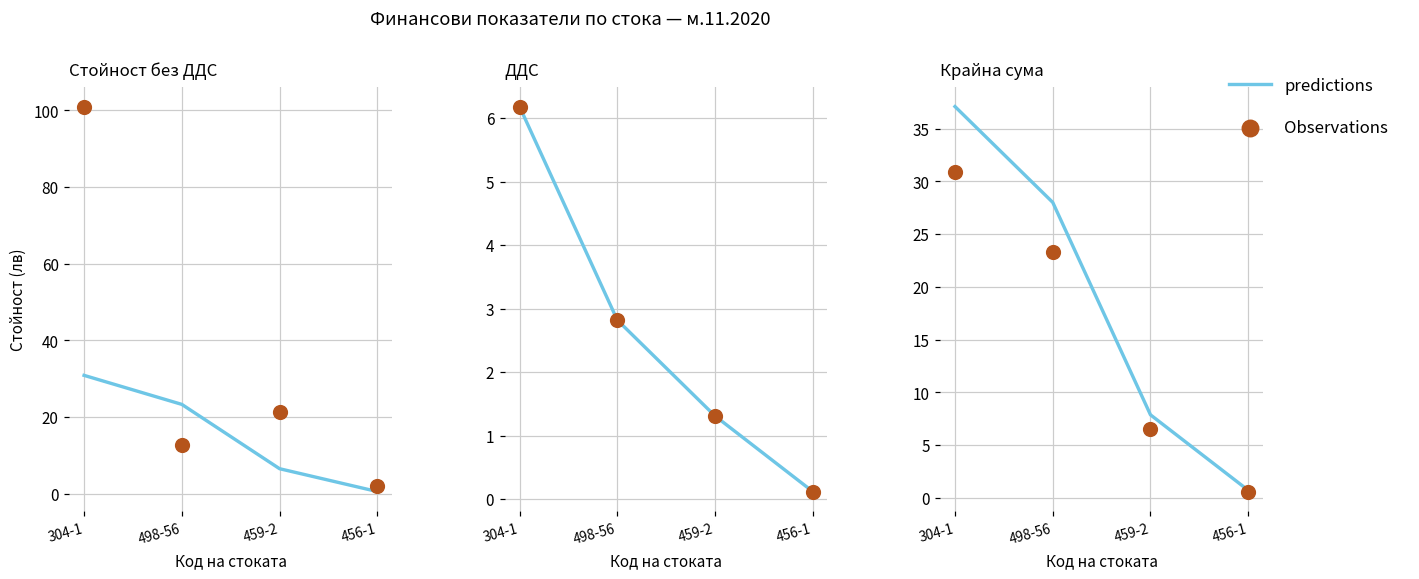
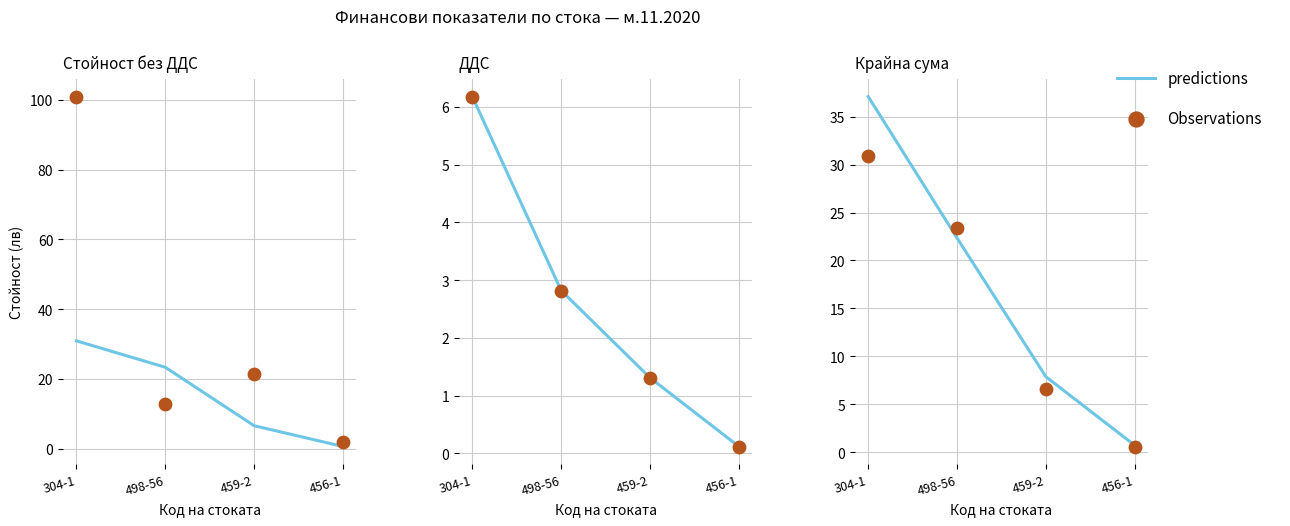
  {
    "Стойност без ДДС": {
      "predictions": {
        "304-1": 31,
        "498-56": 23,
        "459-2": 7,
        "456-1": 1
      }
    },
    "ДДС": {
      "304-1": 6.2,
      "498-56": 2.8,
      "459-2": 1.3,
      "456-1": 0.1
    },
    "Крайна сума": {
      "predictions": {
        "304-1": 37,
-       "498-56": 28,
+       "498-56": 22,
        "459-2": 8
      }
    }
  }
